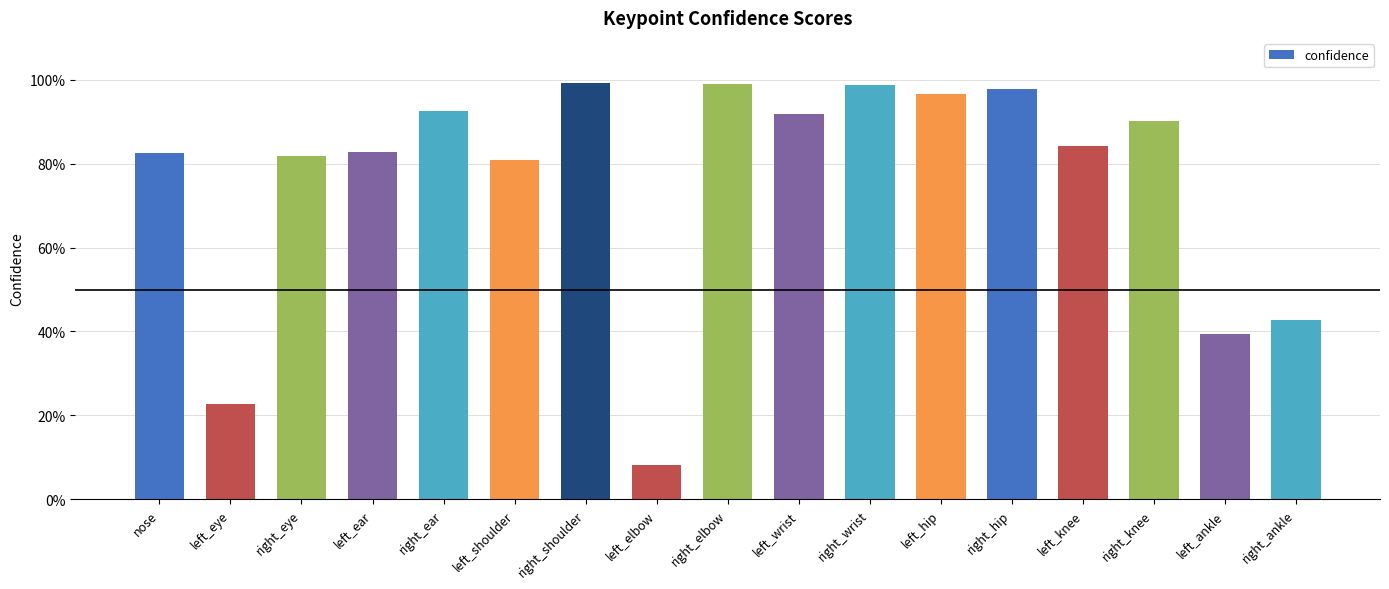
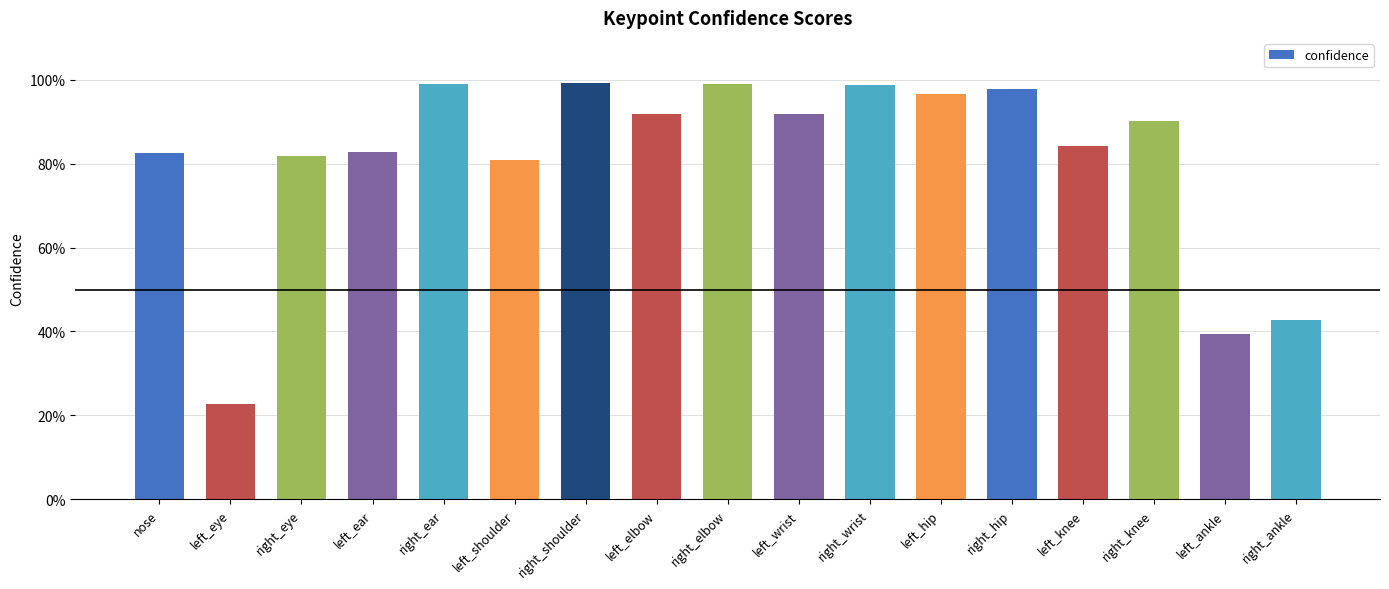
  {
    "nose": "83%",
    "left_eye": "23%",
    "right_eye": "82%",
    "left_ear": "83%",
-   "right_ear": "93%",
+   "right_ear": "99%",
    "left_shoulder": "81%",
    "right_shoulder": "99%",
-   "left_elbow": "8%",
+   "left_elbow": "92%",
    "right_elbow": "99%",
    "left_wrist": "92%",
    "right_wrist": "99%",
    "left_hip": "97%",
    "right_hip": "98%",
    "left_knee": "84%",
    "right_knee": "90%",
    "left_ankle": "39%",
    "right_ankle": "43%"
  }
